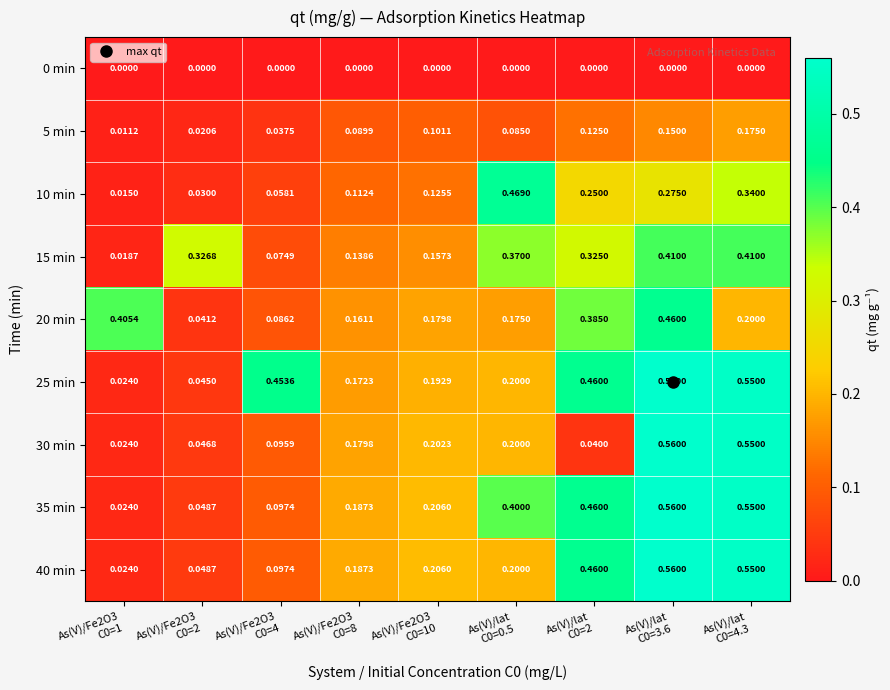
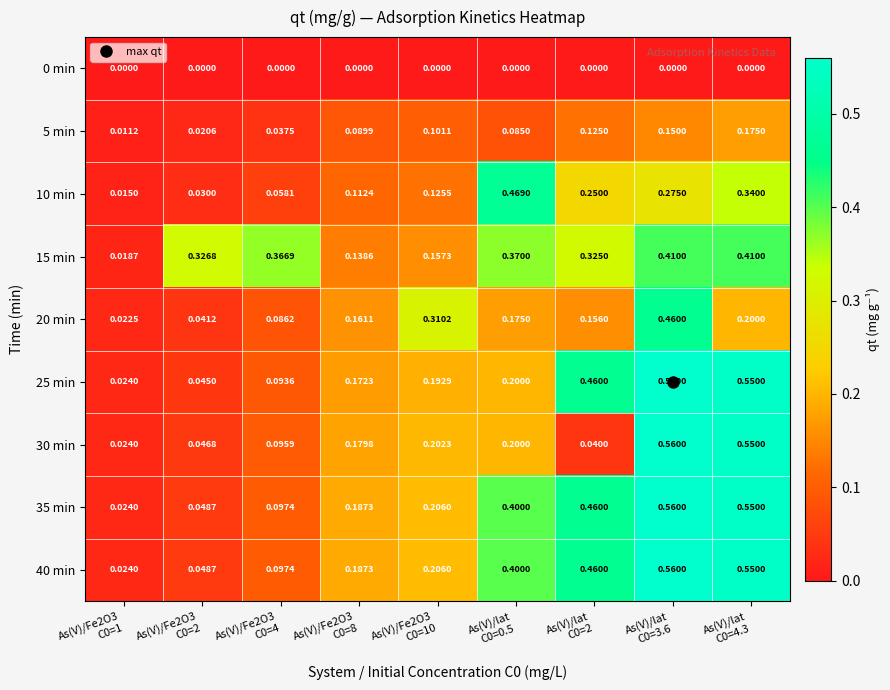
  {
    "0 min": {
      "As(V)/Fe2O3 C0=1": 0.0000,
      "As(V)/Fe2O3 C0=2": 0.0000,
      "As(V)/Fe2O3 C0=4": 0.0000,
      "As(V)/Fe2O3 C0=8": 0.0000,
      "As(V)/Fe2O3 C0=10": 0.0000,
      "As(V)/lat C0=0.5": 0.0000,
      "As(V)/lat C0=2": 0.0000,
      "As(V)/lat C0=4.3": 0.0000
    },
    "5 min": {
      "As(V)/Fe2O3 C0=1": 0.0112,
      "As(V)/Fe2O3 C0=2": 0.0206,
      "As(V)/Fe2O3 C0=4": 0.0375,
      "As(V)/Fe2O3 C0=8": 0.0899,
      "As(V)/Fe2O3 C0=10": 0.1011,
      "As(V)/lat C0=0.5": 0.0850,
      "As(V)/lat C0=2": 0.1250,
      "As(V)/lat C0=3.6": 0.1500,
      "As(V)/lat C0=4.3": 0.1750
    },
    "10 min": {
      "As(V)/Fe2O3 C0=1": 0.0150,
      "As(V)/Fe2O3 C0=2": 0.0300,
      "As(V)/Fe2O3 C0=4": 0.0581,
      "As(V)/Fe2O3 C0=8": 0.1124,
      "As(V)/Fe2O3 C0=10": 0.1255,
      "As(V)/lat C0=0.5": 0.4690,
      "As(V)/lat C0=2": 0.2500,
      "As(V)/lat C0=3.6": 0.2750,
      "As(V)/lat C0=4.3": 0.3400
    },
    "15 min": {
      "As(V)/Fe2O3 C0=1": 0.0187,
      "As(V)/Fe2O3 C0=2": 0.3268,
-     "As(V)/Fe2O3 C0=4": 0.0749,
+     "As(V)/Fe2O3 C0=4": 0.3669,
      "As(V)/Fe2O3 C0=8": 0.1386,
      "As(V)/Fe2O3 C0=10": 0.1573,
      "As(V)/lat C0=0.5": 0.3700,
      "As(V)/lat C0=2": 0.3250,
      "As(V)/lat C0=3.6": 0.4100,
      "As(V)/lat C0=4.3": 0.4100
    },
    "20 min": {
-     "As(V)/Fe2O3 C0=1": 0.4054,
+     "As(V)/Fe2O3 C0=1": 0.0225,
      "As(V)/Fe2O3 C0=2": 0.0412,
      "As(V)/Fe2O3 C0=4": 0.0862,
      "As(V)/Fe2O3 C0=8": 0.1611,
-     "As(V)/Fe2O3 C0=10": 0.1798,
+     "As(V)/Fe2O3 C0=10": 0.3102,
      "As(V)/lat C0=0.5": 0.1750,
-     "As(V)/lat C0=2": 0.3850,
+     "As(V)/lat C0=2": 0.1560,
      "As(V)/lat C0=3.6": 0.4600,
      "As(V)/lat C0=4.3": 0.2000
    },
    "25 min": {
      "As(V)/Fe2O3 C0=1": 0.0240,
      "As(V)/Fe2O3 C0=2": 0.0450,
-     "As(V)/Fe2O3 C0=4": 0.4536,
+     "As(V)/Fe2O3 C0=4": 0.0936,
      "As(V)/Fe2O3 C0=8": 0.1723,
      "As(V)/Fe2O3 C0=10": 0.1929,
      "As(V)/lat C0=0.5": 0.2000,
      "As(V)/lat C0=2": 0.4600,
      "As(V)/lat C0=4.3": 0.5500
    },
    "30 min": {
      "As(V)/Fe2O3 C0=1": 0.0240,
      "As(V)/Fe2O3 C0=2": 0.0468,
      "As(V)/Fe2O3 C0=4": 0.0959,
      "As(V)/Fe2O3 C0=8": 0.1798,
      "As(V)/Fe2O3 C0=10": 0.2023,
      "As(V)/lat C0=0.5": 0.2000,
      "As(V)/lat C0=2": 0.0400,
      "As(V)/lat C0=3.6": 0.5600,
      "As(V)/lat C0=4.3": 0.5500
    },
    "35 min": {
      "As(V)/Fe2O3 C0=1": 0.0240,
      "As(V)/Fe2O3 C0=2": 0.0487,
      "As(V)/Fe2O3 C0=4": 0.0974,
      "As(V)/Fe2O3 C0=8": 0.1873,
      "As(V)/Fe2O3 C0=10": 0.2060,
      "As(V)/lat C0=0.5": 0.4000,
      "As(V)/lat C0=2": 0.4600,
      "As(V)/lat C0=3.6": 0.5600,
      "As(V)/lat C0=4.3": 0.5500
    },
    "40 min": {
      "As(V)/Fe2O3 C0=1": 0.0240,
      "As(V)/Fe2O3 C0=2": 0.0487,
      "As(V)/Fe2O3 C0=4": 0.0974,
      "As(V)/Fe2O3 C0=8": 0.1873,
      "As(V)/Fe2O3 C0=10": 0.2060,
-     "As(V)/lat C0=0.5": 0.2000,
+     "As(V)/lat C0=0.5": 0.4000,
      "As(V)/lat C0=2": 0.4600,
      "As(V)/lat C0=3.6": 0.5600,
      "As(V)/lat C0=4.3": 0.5500
    }
  }
